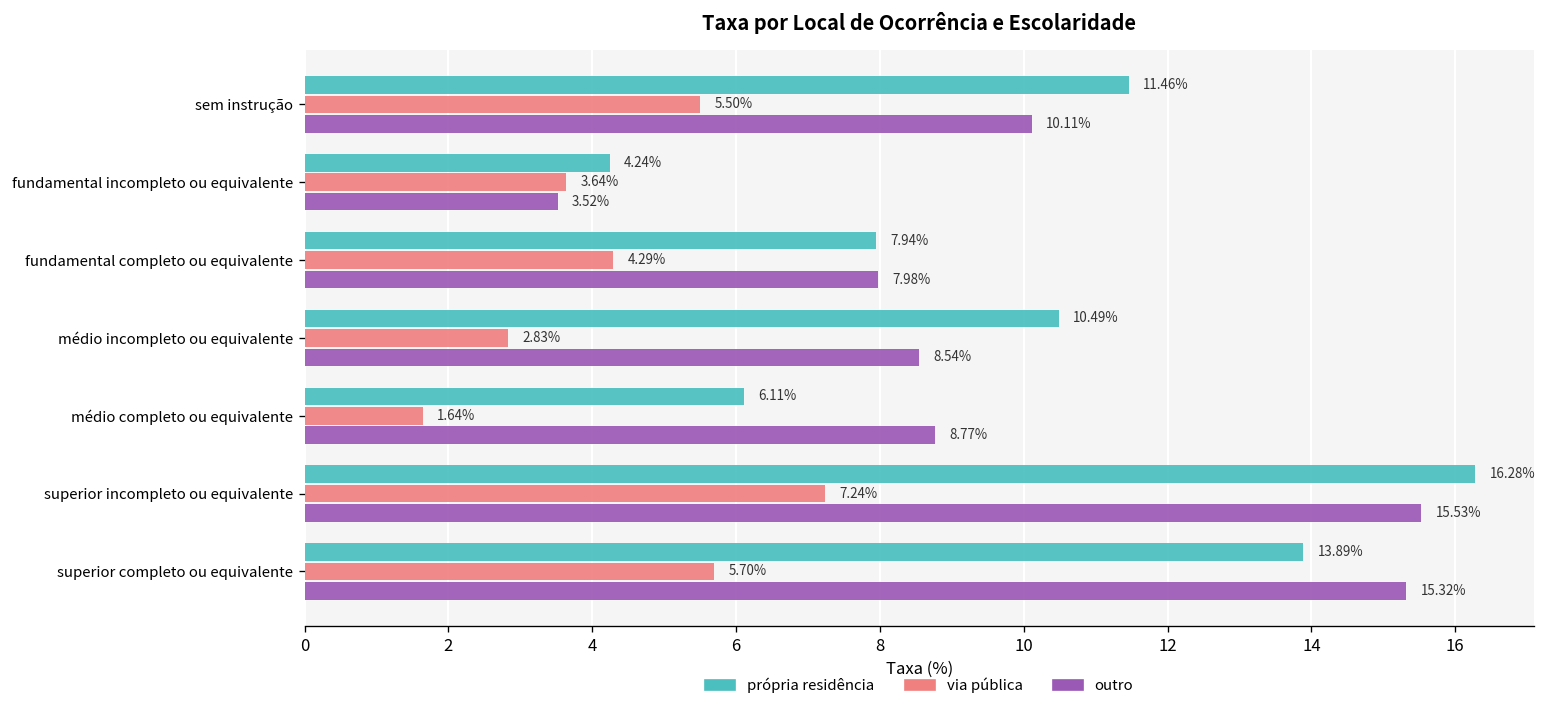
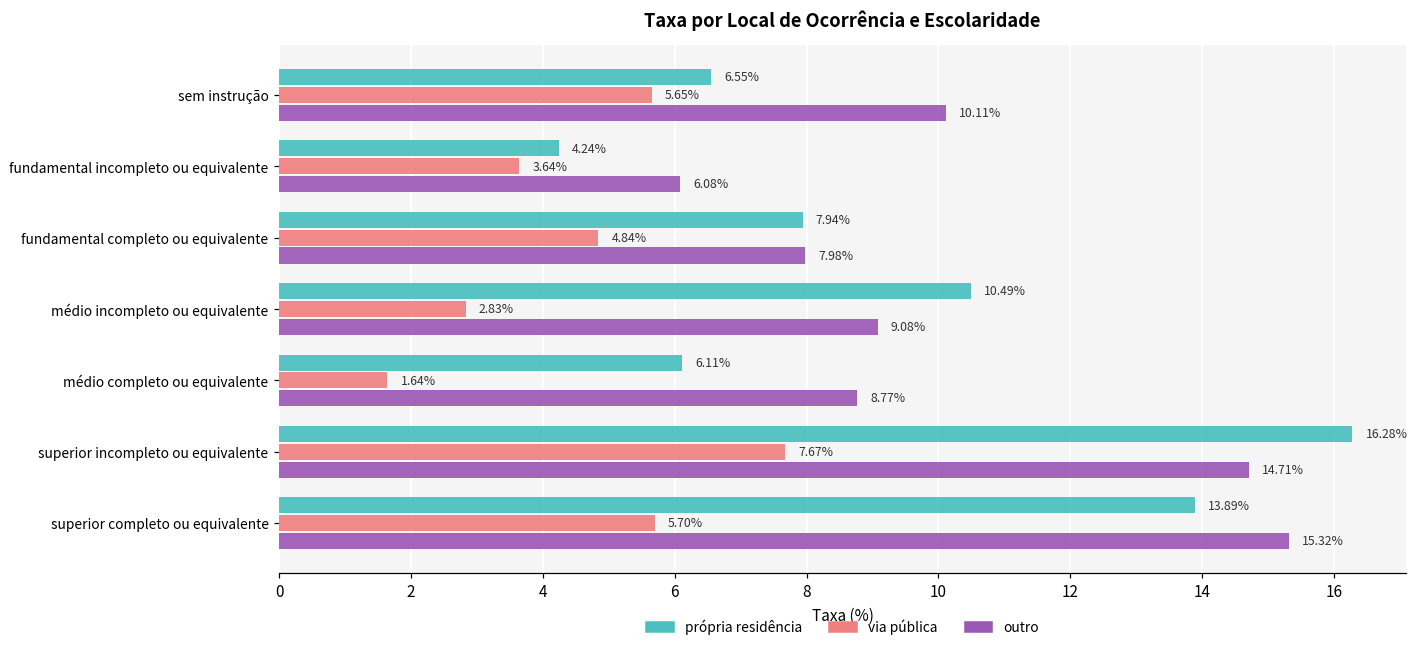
  {
    "própria residência": {
-     "sem instrução": "11.46%",
+     "sem instrução": "6.55%",
      "fundamental incompleto ou equivalente": "4.24%",
      "fundamental completo ou equivalente": "7.94%",
      "médio incompleto ou equivalente": "10.49%",
      "médio completo ou equivalente": "6.11%",
      "superior incompleto ou equivalente": "16.28%",
      "superior completo ou equivalente": "13.89%"
    },
    "via pública": {
-     "sem instrução": "5.50%",
+     "sem instrução": "5.65%",
      "fundamental incompleto ou equivalente": "3.64%",
-     "fundamental completo ou equivalente": "4.29%",
+     "fundamental completo ou equivalente": "4.84%",
      "médio incompleto ou equivalente": "2.83%",
      "médio completo ou equivalente": "1.64%",
-     "superior incompleto ou equivalente": "7.24%",
+     "superior incompleto ou equivalente": "7.67%",
      "superior completo ou equivalente": "5.70%"
    },
    "outro": {
      "sem instrução": "10.11%",
-     "fundamental incompleto ou equivalente": "3.52%",
+     "fundamental incompleto ou equivalente": "6.08%",
      "fundamental completo ou equivalente": "7.98%",
-     "médio incompleto ou equivalente": "8.54%",
+     "médio incompleto ou equivalente": "9.08%",
      "médio completo ou equivalente": "8.77%",
-     "superior incompleto ou equivalente": "15.53%",
+     "superior incompleto ou equivalente": "14.71%",
      "superior completo ou equivalente": "15.32%"
    }
  }
